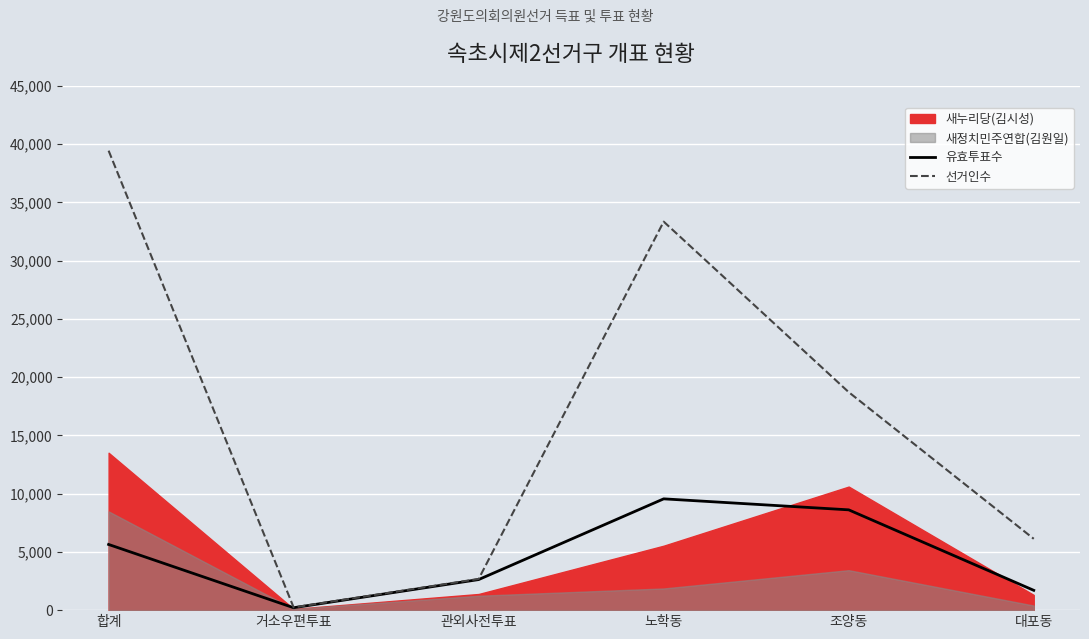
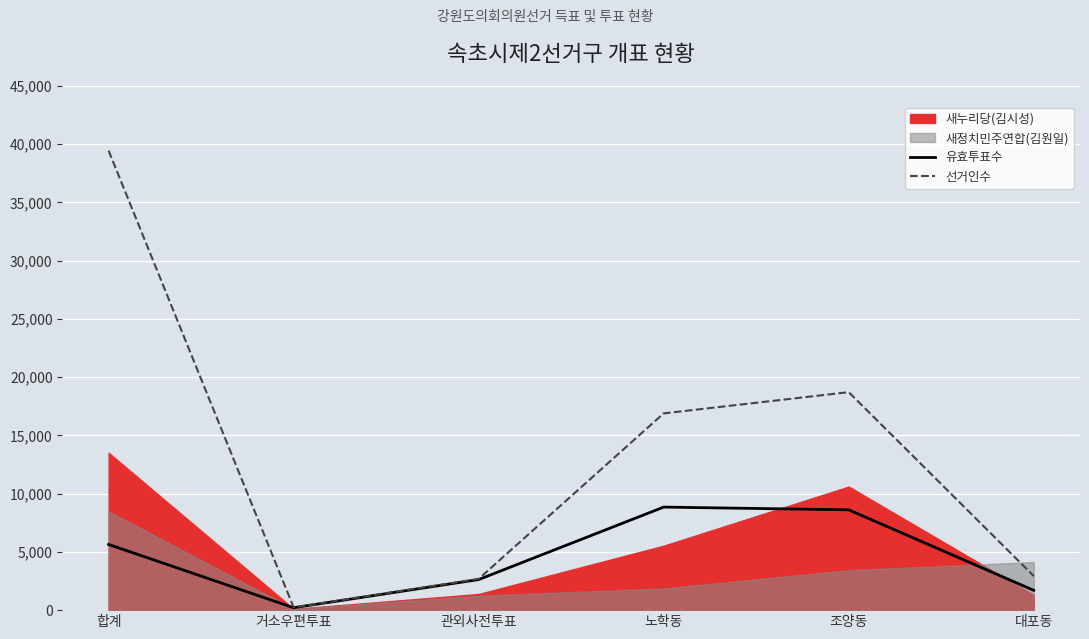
  {
    "유효투표수": {
      "합계": "5,600",
-     "노학동": "9,600",
+     "노학동": "8,800",
      "조양동": "8,600",
      "대포동": "1,700"
    },
    "새누리당(김시성)": {
      "합계": "13,500",
      "노학동": "5,500",
      "조양동": "10,600",
      "대포동": "1,300"
    },
    "선거인수": {
      "합계": "39,400",
-     "노학동": "33,400",
+     "노학동": "16,900",
      "조양동": "18,700",
-     "대포동": "6,100"
+     "대포동": "2,900"
    },
    "새정치민주연합(김원일)": {
      "합계": "8,500",
      "노학동": "1,900",
      "조양동": "3,400",
-     "대포동": "400"
+     "대포동": "4,100"
    }
  }
